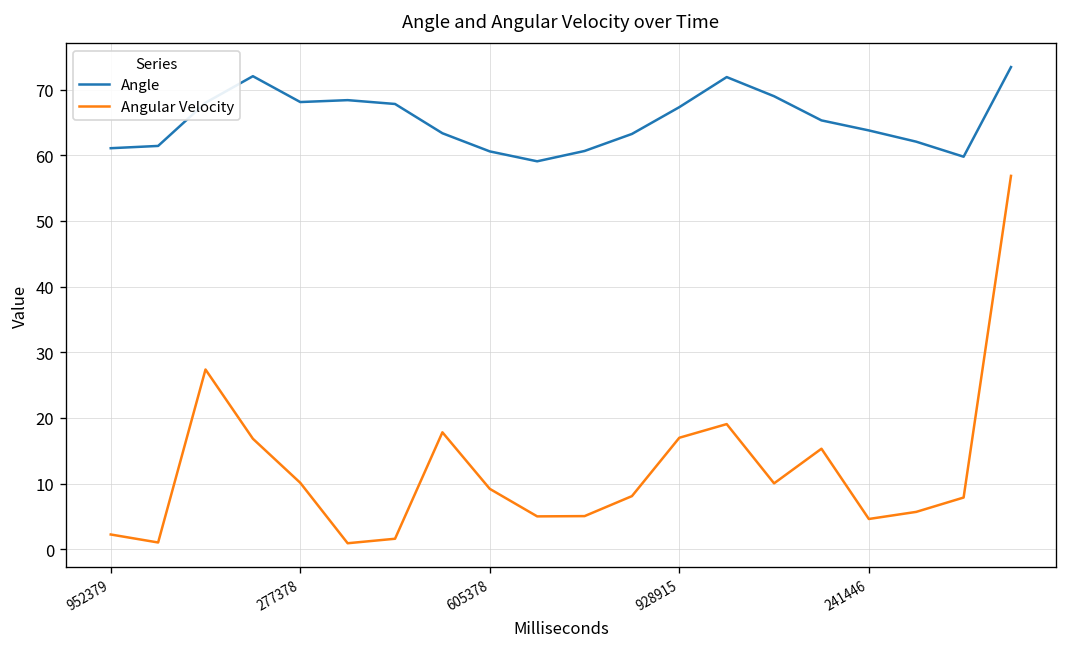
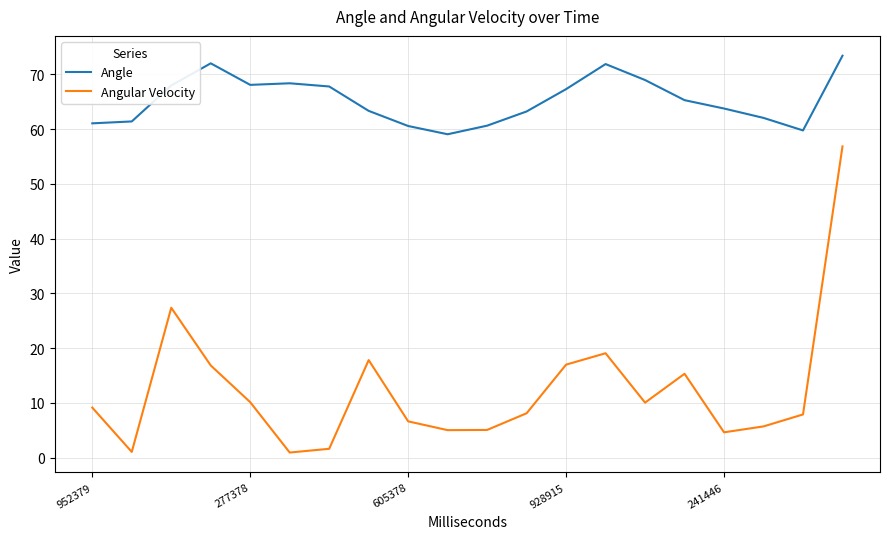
  {
    "Angle": {
      "952379": 61,
      "277378": 68,
      "605378": 61,
      "928915": 67,
      "241446": 64
    },
    "Angular Velocity": {
-     "952379": 2,
+     "952379": 9,
      "277378": 10,
-     "605378": 9,
+     "605378": 7,
      "928915": 17,
      "241446": 5
    }
  }
